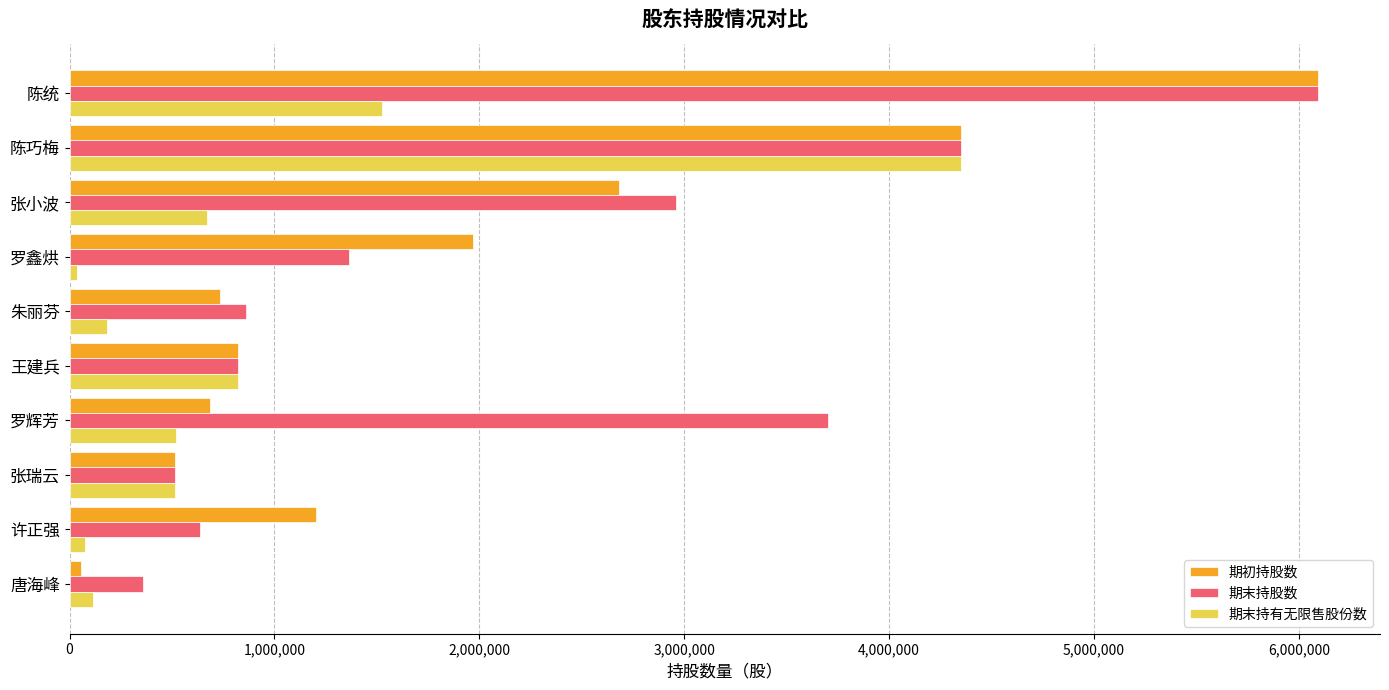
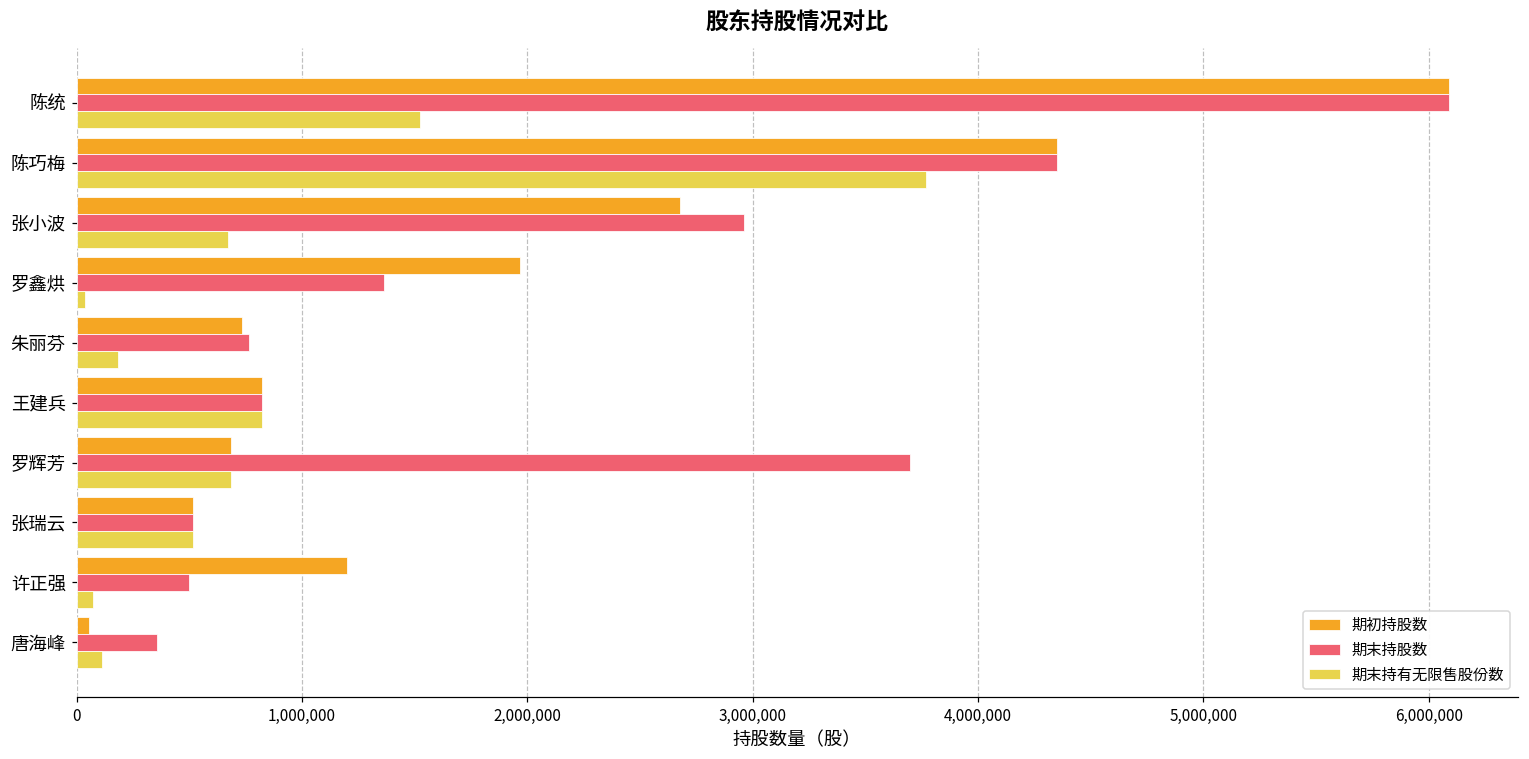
  {
    "期初持股数": {
      "陈统": "6,090,000",
      "陈巧梅": "4,350,000",
      "张小波": "2,680,000",
      "罗鑫烘": "1,970,000",
      "朱丽芬": "730,000",
      "王建兵": "820,000",
      "罗辉芳": "690,000",
      "张瑞云": "520,000",
      "许正强": "1,200,000",
      "唐海峰": "60,000"
    },
    "期末持股数": {
      "陈统": "6,090,000",
      "陈巧梅": "4,350,000",
      "张小波": "2,960,000",
      "罗鑫烘": "1,360,000",
-     "朱丽芬": "860,000",
+     "朱丽芬": "760,000",
      "王建兵": "820,000",
      "罗辉芳": "3,700,000",
      "张瑞云": "520,000",
-     "许正强": "640,000",
+     "许正强": "500,000",
      "唐海峰": "360,000"
    },
    "期末持有无限售股份数": {
      "陈统": "1,520,000",
-     "陈巧梅": "4,350,000",
+     "陈巧梅": "3,770,000",
      "张小波": "670,000",
      "罗鑫烘": "40,000",
      "朱丽芬": "180,000",
      "王建兵": "820,000",
-     "罗辉芳": "520,000",
+     "罗辉芳": "690,000",
      "张瑞云": "520,000",
      "许正强": "80,000",
      "唐海峰": "110,000"
    }
  }
